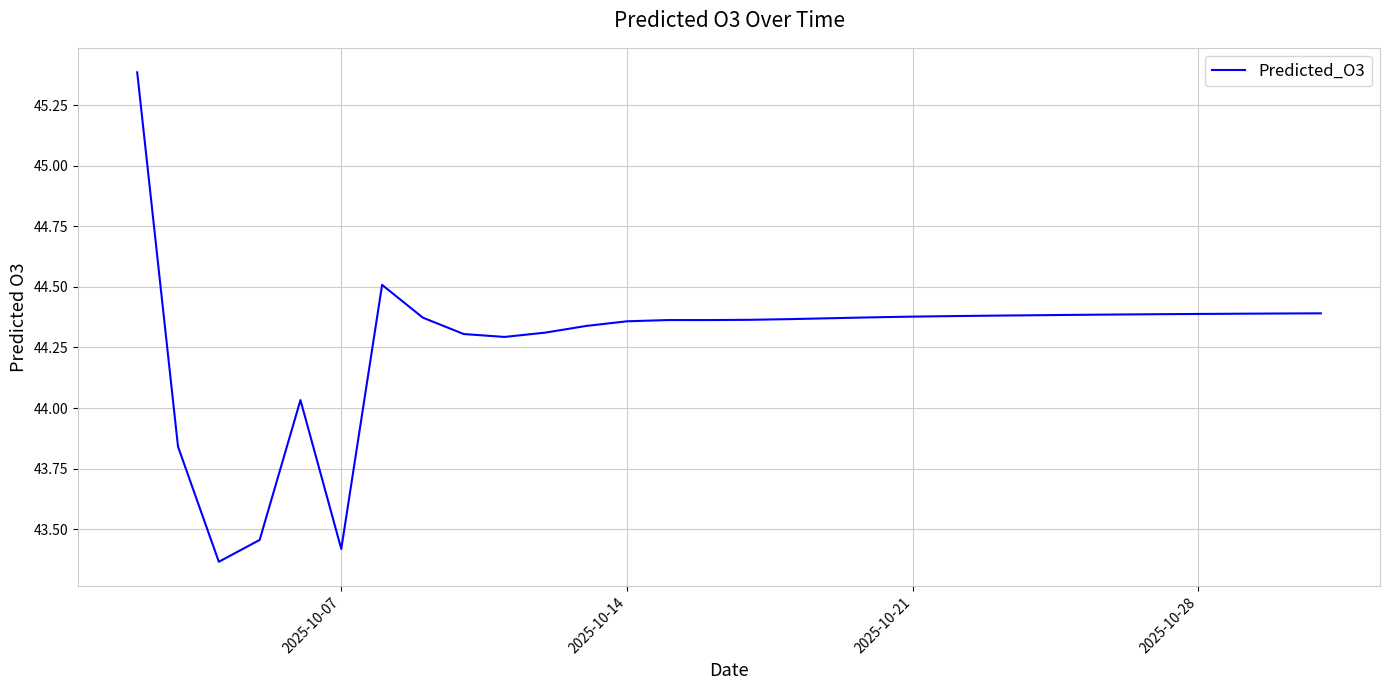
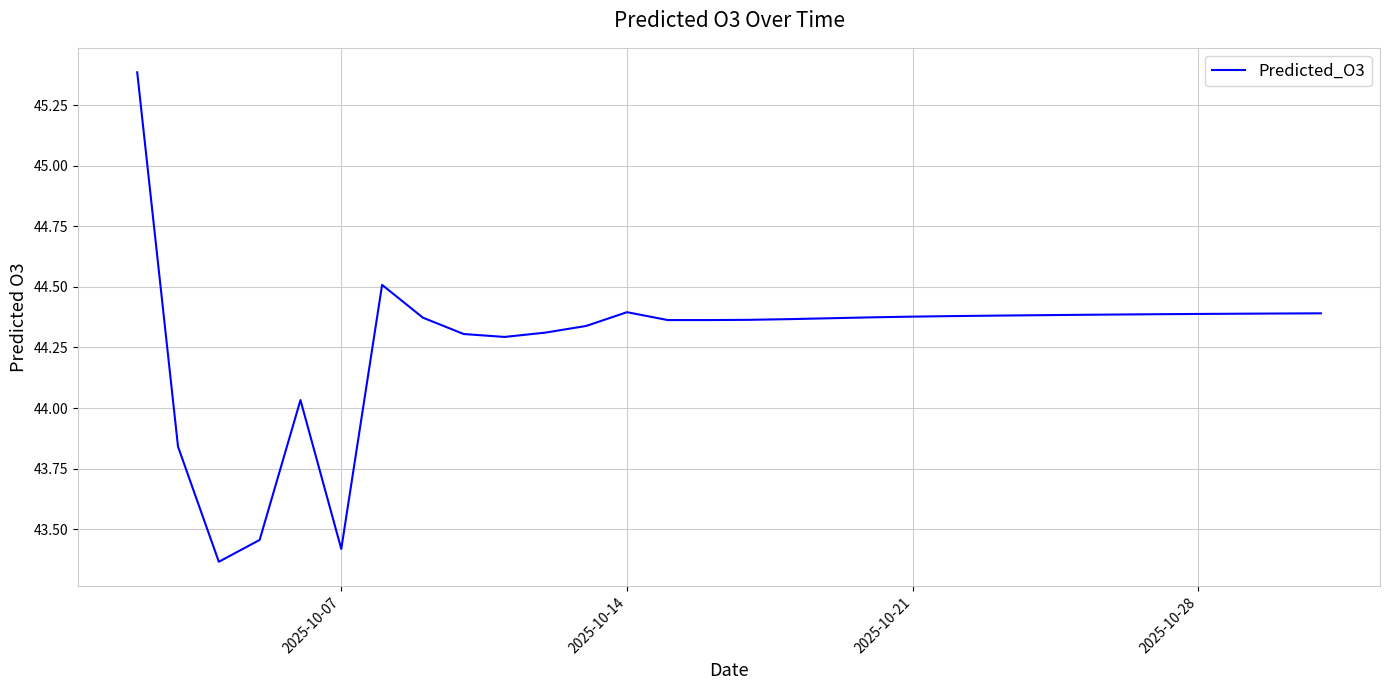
  {
    "2025-10-07": 43.42,
-   "2025-10-14": 44.36,
+   "2025-10-14": 44.40,
    "2025-10-21": 44.38,
    "2025-10-28": 44.39
  }
